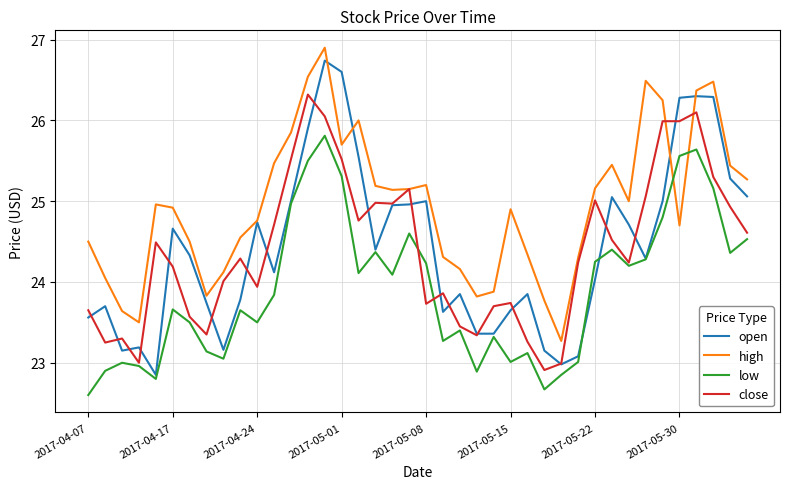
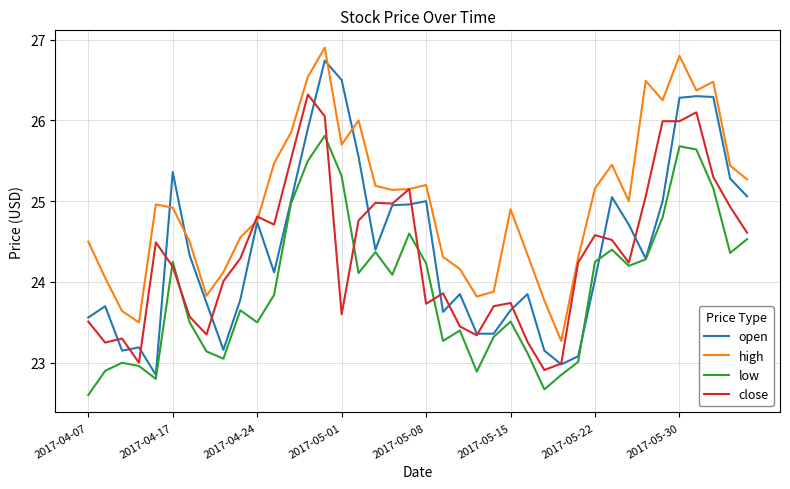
  {
    "open": {
      "2017-04-07": 23.6,
-     "2017-04-17": 24.7,
-     "2017-05-01": 26.6,
+     "2017-04-17": 25.4,
+     "2017-05-01": 26.5,
      "2017-05-08": 25.0,
      "2017-05-15": 23.7,
      "2017-05-22": 24.0,
      "2017-05-30": 26.3
    },
    "high": {
      "2017-04-07": 24.5,
      "2017-04-17": 24.9,
      "2017-05-01": 25.7,
      "2017-05-08": 25.2,
      "2017-05-15": 24.9,
      "2017-05-22": 25.2,
-     "2017-05-30": 24.7
+     "2017-05-30": 26.8
    },
    "low": {
      "2017-04-07": 22.6,
-     "2017-04-17": 23.7,
+     "2017-04-17": 24.3,
      "2017-04-24": 23.5,
      "2017-05-01": 25.3,
      "2017-05-08": 24.2,
-     "2017-05-15": 23.0,
+     "2017-05-15": 23.5,
      "2017-05-22": 24.3,
-     "2017-05-30": 25.6
+     "2017-05-30": 25.7
    },
    "close": {
-     "2017-04-07": 23.7,
+     "2017-04-07": 23.5,
      "2017-04-17": 24.2,
-     "2017-04-24": 23.9,
-     "2017-05-01": 25.5,
+     "2017-04-24": 24.8,
+     "2017-05-01": 23.6,
      "2017-05-08": 23.7,
      "2017-05-15": 23.7,
-     "2017-05-22": 25.0,
+     "2017-05-22": 24.6,
      "2017-05-30": 26.0
    }
  }
